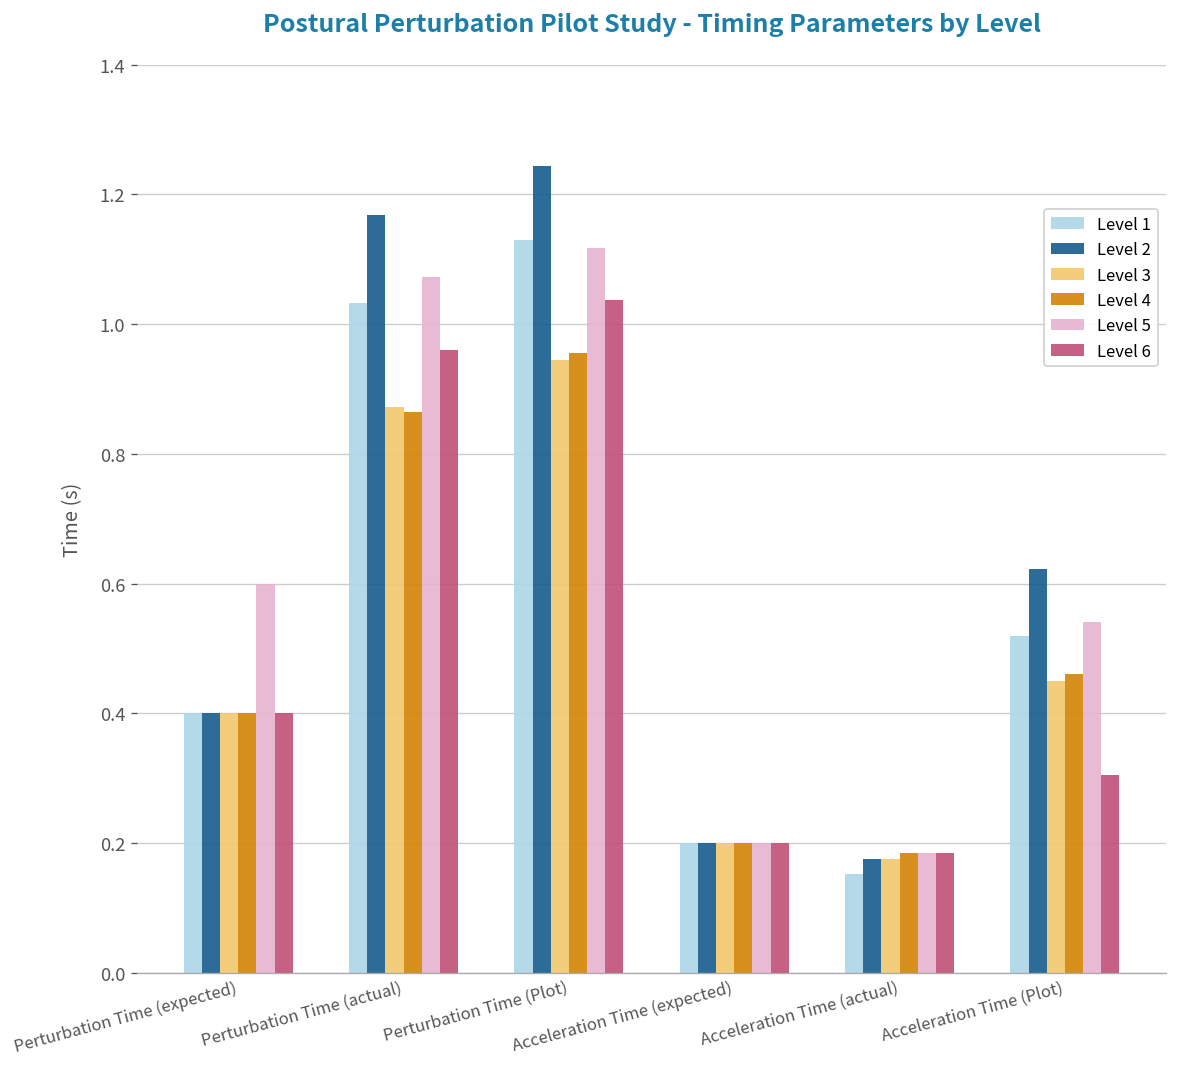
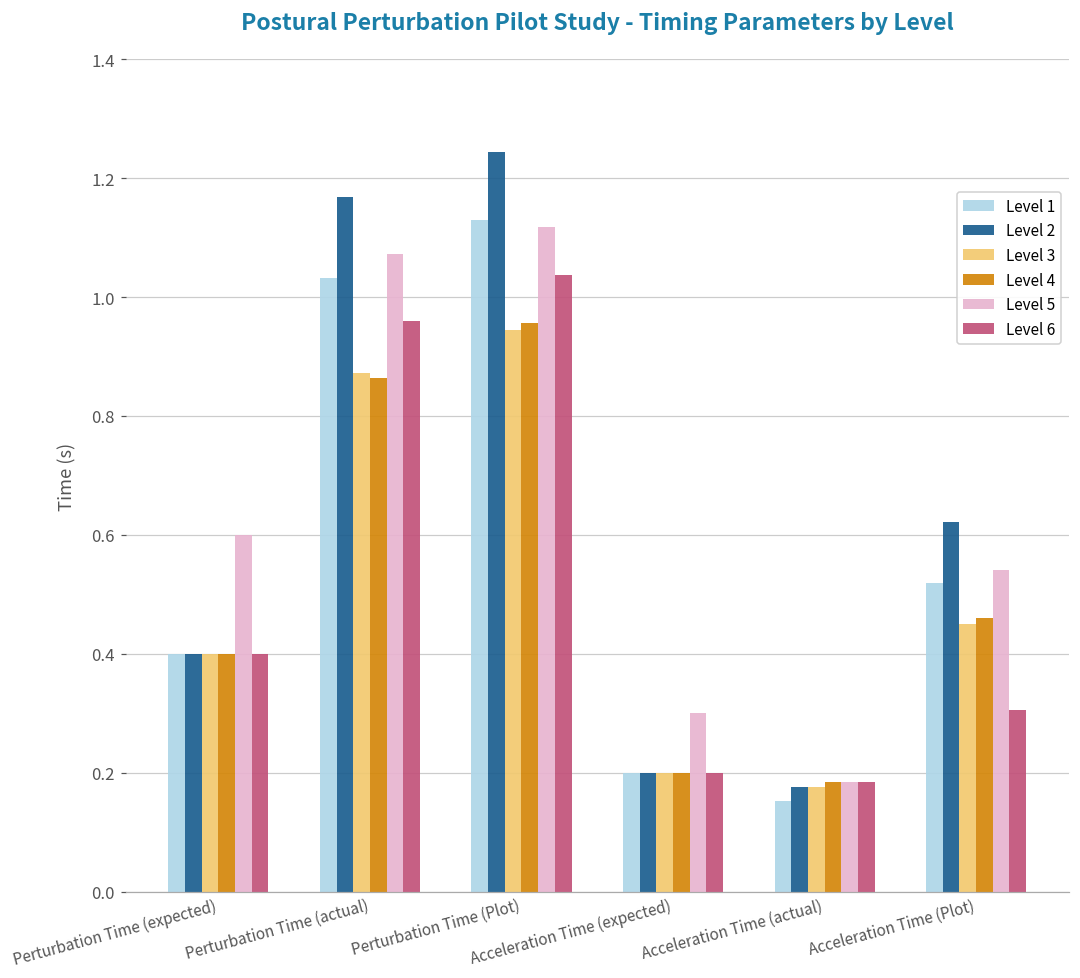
  {
    "Level 1": {
      "Perturbation Time (expected)": 0.4,
      "Perturbation Time (actual)": 1.03,
      "Perturbation Time (Plot)": 1.13,
      "Acceleration Time (expected)": 0.2,
      "Acceleration Time (actual)": 0.15,
      "Acceleration Time (Plot)": 0.52
    },
    "Level 2": {
      "Perturbation Time (expected)": 0.4,
      "Perturbation Time (actual)": 1.17,
      "Perturbation Time (Plot)": 1.24,
      "Acceleration Time (expected)": 0.2,
      "Acceleration Time (actual)": 0.18,
      "Acceleration Time (Plot)": 0.62
    },
    "Level 3": {
      "Perturbation Time (expected)": 0.4,
      "Perturbation Time (actual)": 0.87,
      "Perturbation Time (Plot)": 0.94,
      "Acceleration Time (expected)": 0.2,
      "Acceleration Time (actual)": 0.18,
      "Acceleration Time (Plot)": 0.45
    },
    "Level 4": {
      "Perturbation Time (expected)": 0.4,
      "Perturbation Time (actual)": 0.86,
      "Perturbation Time (Plot)": 0.96,
      "Acceleration Time (expected)": 0.2,
      "Acceleration Time (actual)": 0.18,
      "Acceleration Time (Plot)": 0.46
    },
    "Level 5": {
      "Perturbation Time (expected)": 0.6,
      "Perturbation Time (actual)": 1.07,
      "Perturbation Time (Plot)": 1.12,
-     "Acceleration Time (expected)": 0.2,
+     "Acceleration Time (expected)": 0.3,
      "Acceleration Time (actual)": 0.18,
      "Acceleration Time (Plot)": 0.54
    },
    "Level 6": {
      "Perturbation Time (expected)": 0.4,
      "Perturbation Time (actual)": 0.96,
      "Perturbation Time (Plot)": 1.04,
      "Acceleration Time (expected)": 0.2,
      "Acceleration Time (actual)": 0.18,
      "Acceleration Time (Plot)": 0.30
    }
  }
